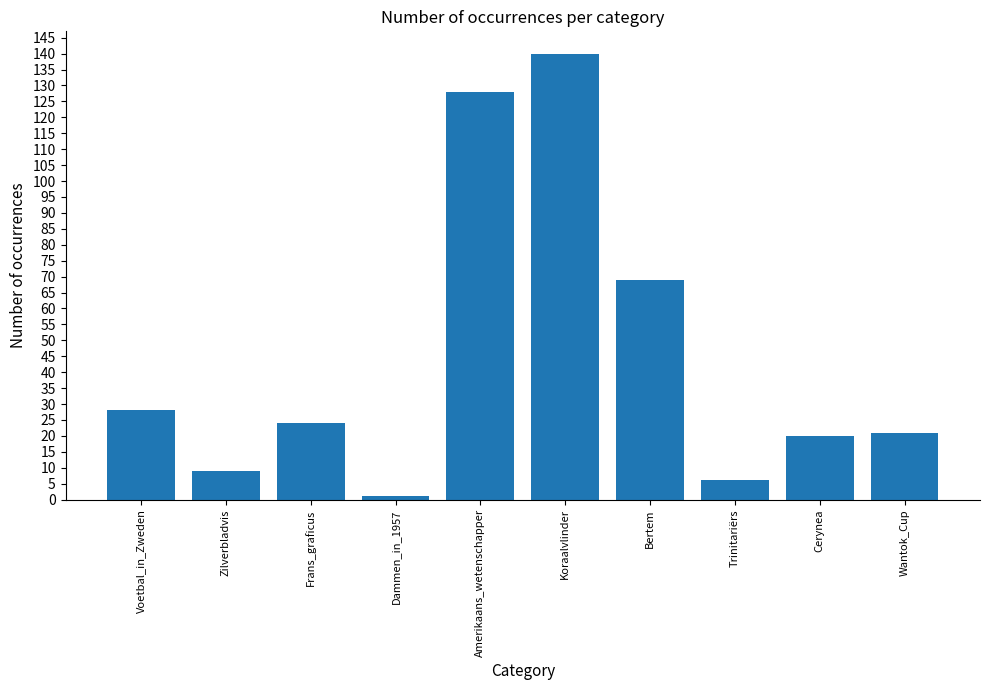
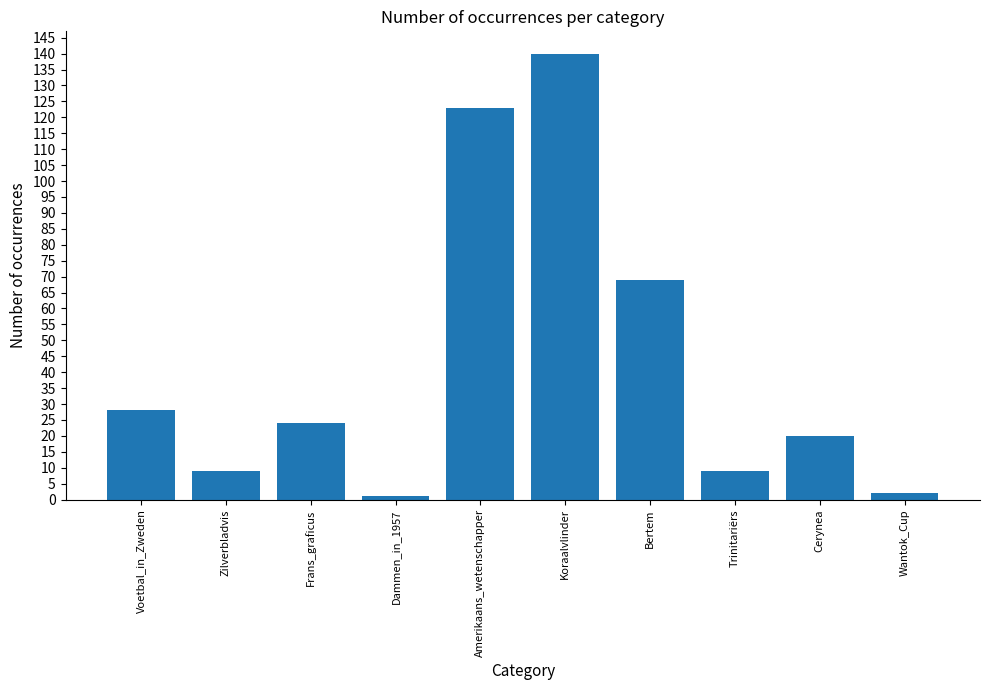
  {
    "Voetbal_in_Zweden": 28,
    "Zilverbladvis": 9,
    "Frans_graficus": 24,
    "Dammen_in_1957": 1,
-   "Amerikaans_wetenschapper": 128,
+   "Amerikaans_wetenschapper": 123,
    "Koraalvlinder": 140,
    "Bertem": 69,
-   "Trinitariërs": 6,
+   "Trinitariërs": 9,
    "Cerynea": 20,
-   "Wantok_Cup": 21
+   "Wantok_Cup": 2
  }
